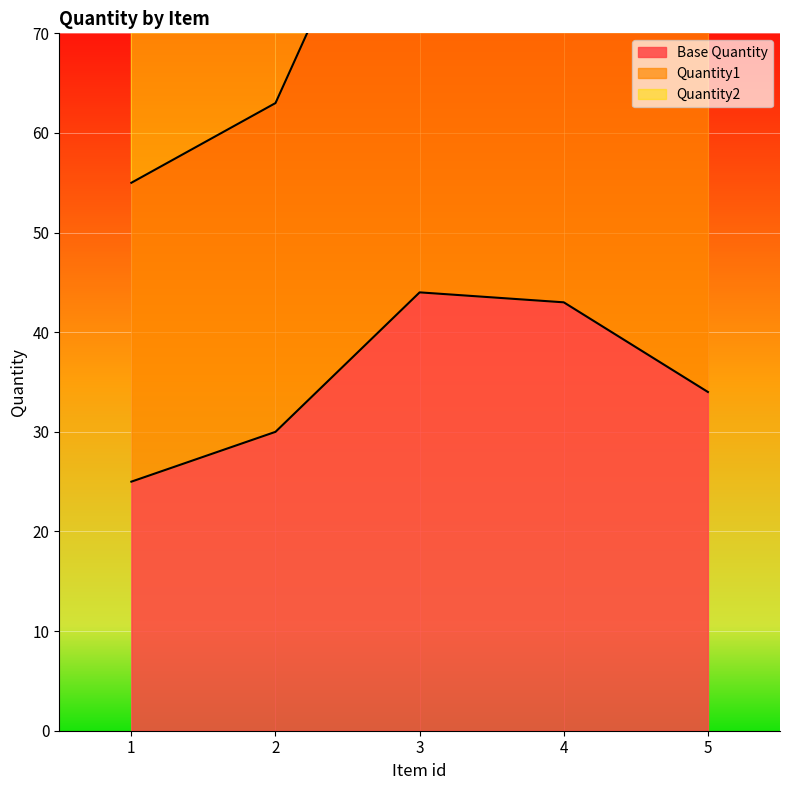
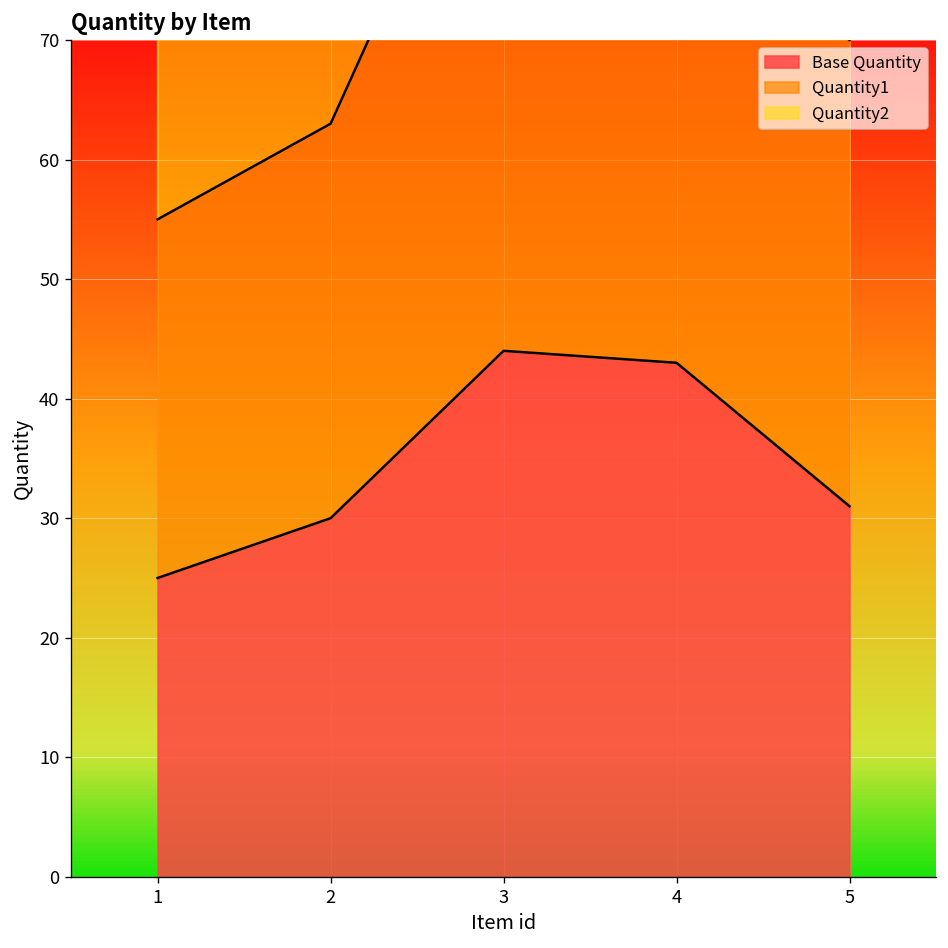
  {
    "Base Quantity": {
      "1": 25,
      "2": 30,
      "3": 44,
      "4": 43,
-     "5": 34
+     "5": 31
    },
    "Quantity1": {
      "1": 30,
      "2": 33
    }
  }
